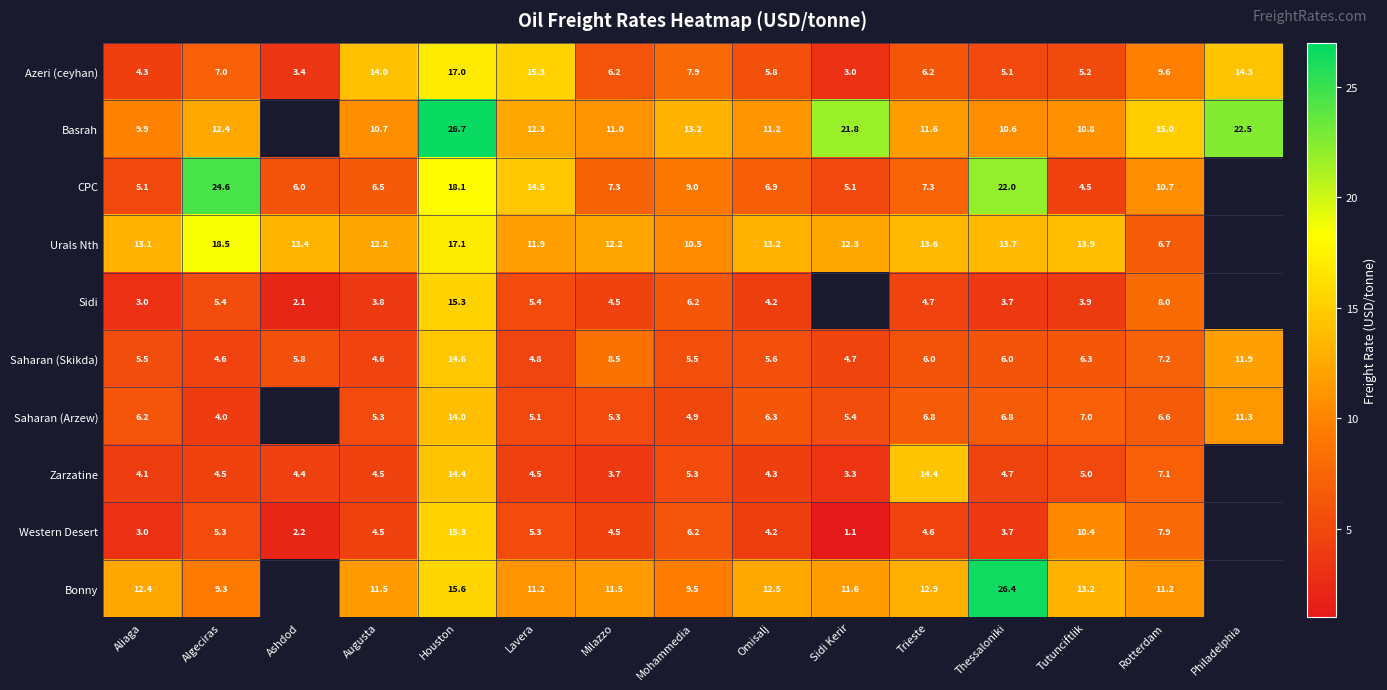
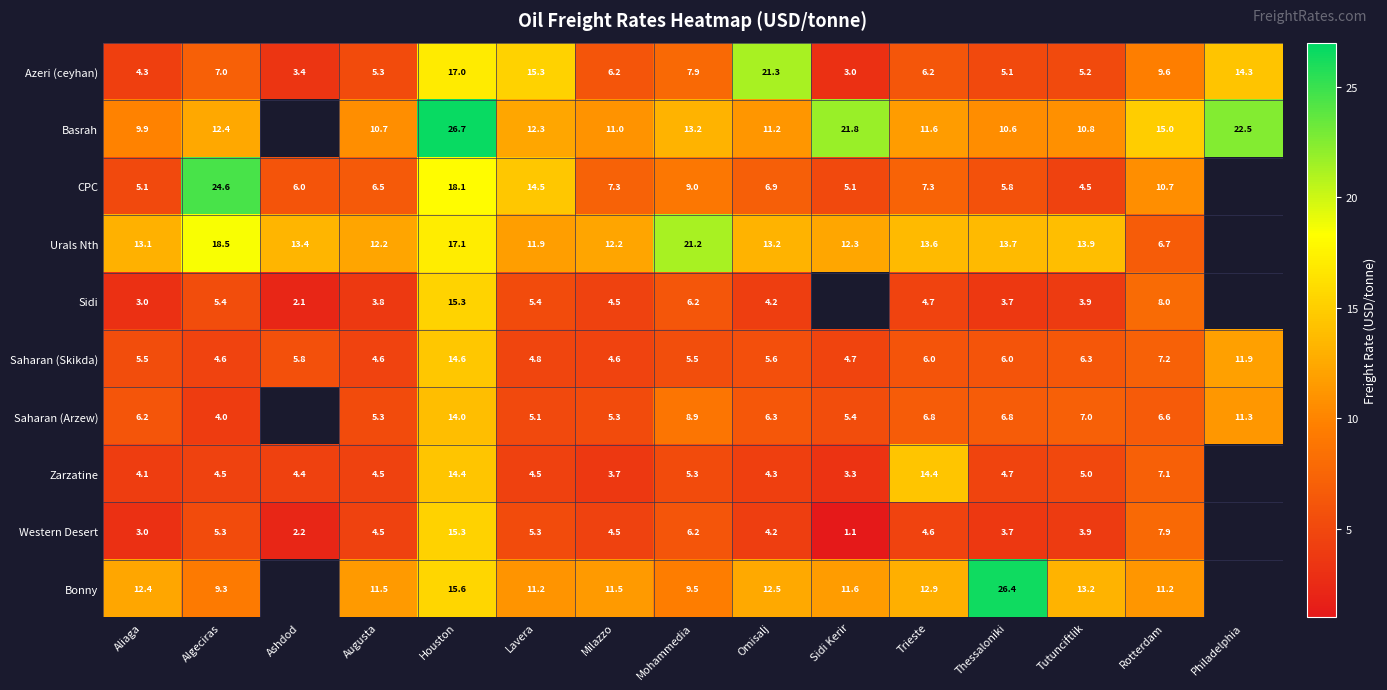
  {
    "Azeri (ceyhan)": {
      "Aliaga": 4.3,
      "Algeciras": 7.0,
      "Ashdod": 3.4,
-     "Augusta": 14.0,
+     "Augusta": 5.3,
      "Houston": 17.0,
      "Lavera": 15.3,
      "Milazzo": 6.2,
      "Mohammedia": 7.9,
-     "Omisalj": 5.8,
+     "Omisalj": 21.3,
      "Sidi Kerir": 3.0,
      "Trieste": 6.2,
      "Thessaloniki": 5.1,
      "Tutunciftlik": 5.2,
      "Rotterdam": 9.6,
      "Philadelphia": 14.3
    },
    "Basrah": {
      "Aliaga": 9.9,
      "Algeciras": 12.4,
      "Augusta": 10.7,
      "Houston": 26.7,
      "Lavera": 12.3,
      "Milazzo": 11.0,
      "Mohammedia": 13.2,
      "Omisalj": 11.2,
      "Sidi Kerir": 21.8,
      "Trieste": 11.6,
      "Thessaloniki": 10.6,
      "Tutunciftlik": 10.8,
      "Rotterdam": 15.0,
      "Philadelphia": 22.5
    },
    "CPC": {
      "Aliaga": 5.1,
      "Algeciras": 24.6,
      "Ashdod": 6.0,
      "Augusta": 6.5,
      "Houston": 18.1,
      "Lavera": 14.5,
      "Milazzo": 7.3,
      "Mohammedia": 9.0,
      "Omisalj": 6.9,
      "Sidi Kerir": 5.1,
      "Trieste": 7.3,
-     "Thessaloniki": 22.0,
+     "Thessaloniki": 5.8,
      "Tutunciftlik": 4.5,
      "Rotterdam": 10.7
    },
    "Urals Nth": {
      "Aliaga": 13.1,
      "Algeciras": 18.5,
      "Ashdod": 13.4,
      "Augusta": 12.2,
      "Houston": 17.1,
      "Lavera": 11.9,
      "Milazzo": 12.2,
-     "Mohammedia": 10.5,
+     "Mohammedia": 21.2,
      "Omisalj": 13.2,
      "Sidi Kerir": 12.3,
      "Trieste": 13.6,
      "Thessaloniki": 13.7,
      "Tutunciftlik": 13.9,
      "Rotterdam": 6.7
    },
    "Sidi": {
      "Aliaga": 3.0,
      "Algeciras": 5.4,
      "Ashdod": 2.1,
      "Augusta": 3.8,
      "Houston": 15.3,
      "Lavera": 5.4,
      "Milazzo": 4.5,
      "Mohammedia": 6.2,
      "Omisalj": 4.2,
      "Trieste": 4.7,
      "Thessaloniki": 3.7,
      "Tutunciftlik": 3.9,
      "Rotterdam": 8.0
    },
    "Saharan (Skikda)": {
      "Aliaga": 5.5,
      "Algeciras": 4.6,
      "Ashdod": 5.8,
      "Augusta": 4.6,
      "Houston": 14.6,
      "Lavera": 4.8,
-     "Milazzo": 8.5,
+     "Milazzo": 4.6,
      "Mohammedia": 5.5,
      "Omisalj": 5.6,
      "Sidi Kerir": 4.7,
      "Trieste": 6.0,
      "Thessaloniki": 6.0,
      "Tutunciftlik": 6.3,
      "Rotterdam": 7.2,
      "Philadelphia": 11.9
    },
    "Saharan (Arzew)": {
      "Aliaga": 6.2,
      "Algeciras": 4.0,
      "Augusta": 5.3,
      "Houston": 14.0,
      "Lavera": 5.1,
      "Milazzo": 5.3,
-     "Mohammedia": 4.9,
+     "Mohammedia": 8.9,
      "Omisalj": 6.3,
      "Sidi Kerir": 5.4,
      "Trieste": 6.8,
      "Thessaloniki": 6.8,
      "Tutunciftlik": 7.0,
      "Rotterdam": 6.6,
      "Philadelphia": 11.3
    },
    "Zarzatine": {
      "Aliaga": 4.1,
      "Algeciras": 4.5,
      "Ashdod": 4.4,
      "Augusta": 4.5,
      "Houston": 14.4,
      "Lavera": 4.5,
      "Milazzo": 3.7,
      "Mohammedia": 5.3,
      "Omisalj": 4.3,
      "Sidi Kerir": 3.3,
      "Trieste": 14.4,
      "Thessaloniki": 4.7,
      "Tutunciftlik": 5.0,
      "Rotterdam": 7.1
    },
    "Western Desert": {
      "Aliaga": 3.0,
      "Algeciras": 5.3,
      "Ashdod": 2.2,
      "Augusta": 4.5,
      "Houston": 15.3,
      "Lavera": 5.3,
      "Milazzo": 4.5,
      "Mohammedia": 6.2,
      "Omisalj": 4.2,
      "Sidi Kerir": 1.1,
      "Trieste": 4.6,
      "Thessaloniki": 3.7,
-     "Tutunciftlik": 10.4,
+     "Tutunciftlik": 3.9,
      "Rotterdam": 7.9
    },
    "Bonny": {
      "Aliaga": 12.4,
      "Algeciras": 9.3,
      "Augusta": 11.5,
      "Houston": 15.6,
      "Lavera": 11.2,
      "Milazzo": 11.5,
      "Mohammedia": 9.5,
      "Omisalj": 12.5,
      "Sidi Kerir": 11.6,
      "Trieste": 12.9,
      "Thessaloniki": 26.4,
      "Tutunciftlik": 13.2,
      "Rotterdam": 11.2
    }
  }
